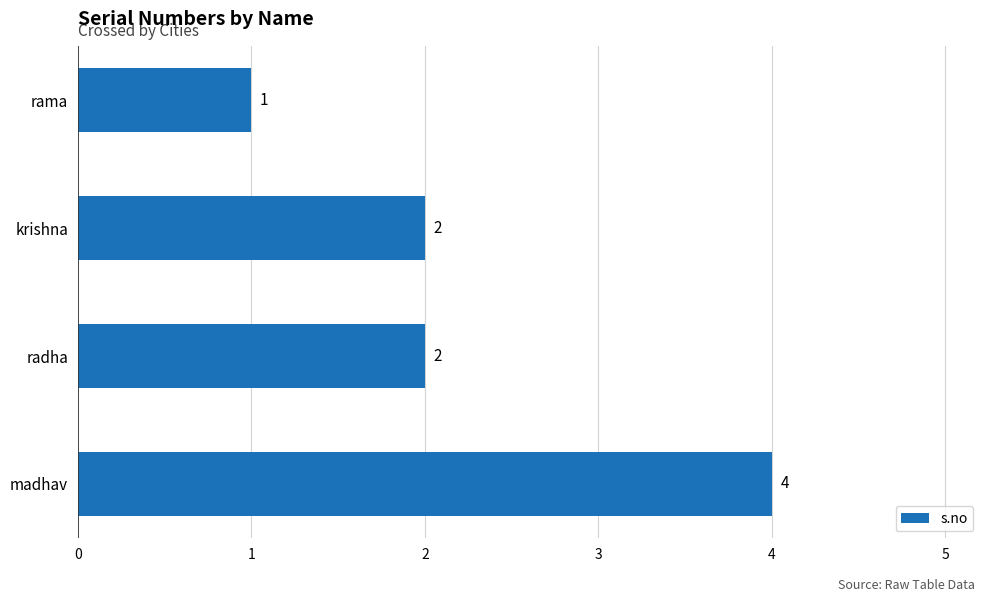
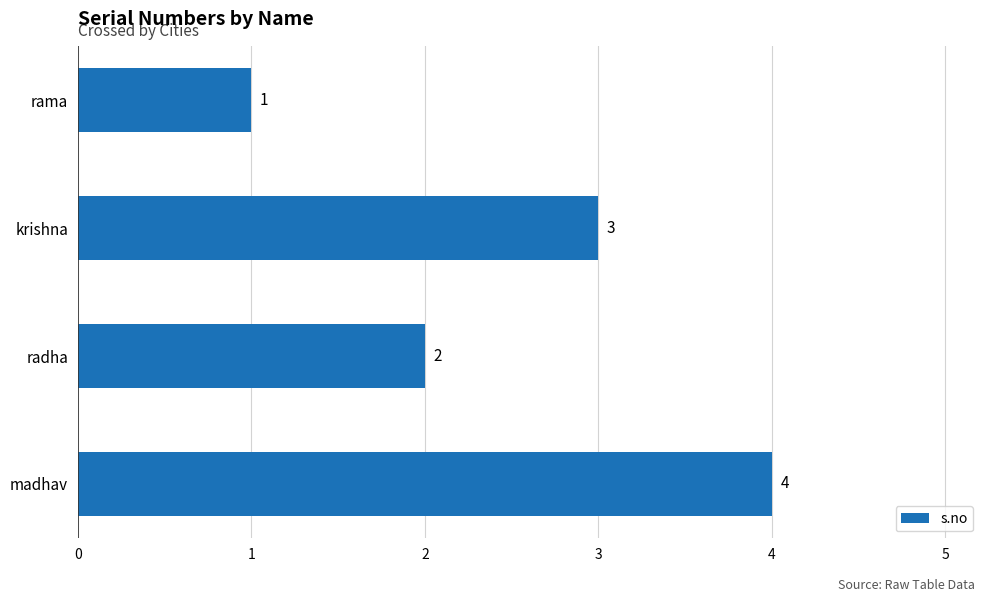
  {
    "rama": 1,
-   "krishna": 2,
+   "krishna": 3,
    "radha": 2,
    "madhav": 4
  }
